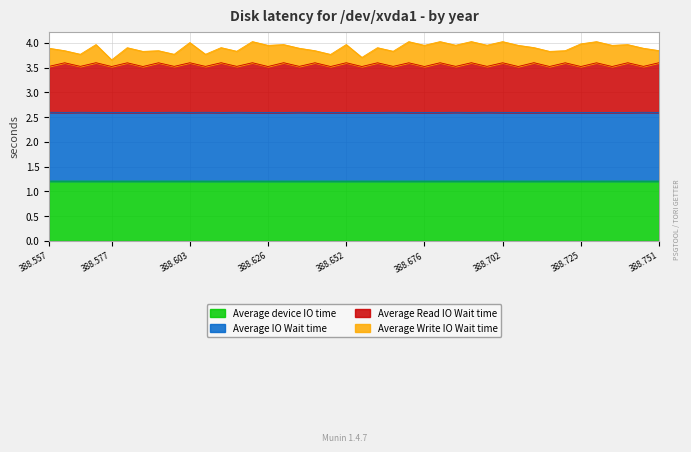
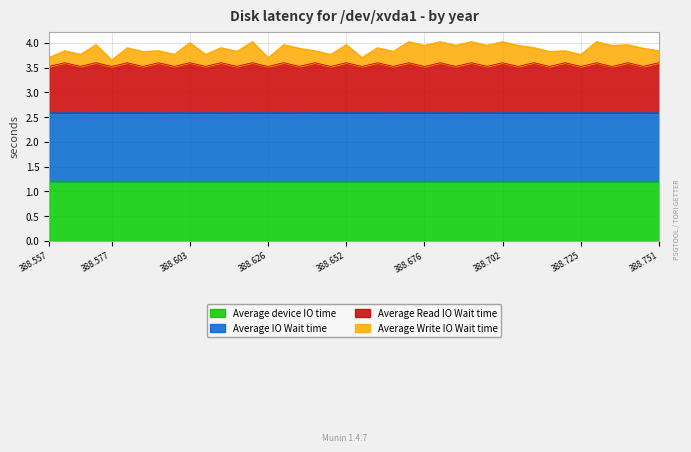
  {
    "Average device IO time": {
      "388.557": 1.2,
      "388.577": 1.2,
      "388.603": 1.2,
      "388.626": 1.2,
      "388.652": 1.2,
      "388.676": 1.2,
      "388.702": 1.2,
      "388.725": 1.2,
      "388.751": 1.2
    },
    "Average IO Wait time": {
      "388.557": 1.4,
      "388.577": 1.4,
      "388.603": 1.4,
      "388.626": 1.4,
      "388.652": 1.4,
      "388.676": 1.4,
      "388.702": 1.4,
      "388.725": 1.4,
      "388.751": 1.4
    },
    "Average Read IO Wait time": {
      "388.557": 0.9,
      "388.577": 0.9,
      "388.603": 1.0,
      "388.626": 0.9,
      "388.652": 1.0,
      "388.676": 0.9,
      "388.702": 1.0,
      "388.725": 0.9,
      "388.751": 1.0
    },
    "Average Write IO Wait time": {
-     "388.557": 0.4,
+     "388.557": 0.2,
      "388.577": 0.1,
      "388.603": 0.4,
-     "388.626": 0.4,
+     "388.626": 0.2,
      "388.652": 0.4,
      "388.676": 0.4,
      "388.702": 0.4,
-     "388.725": 0.5,
+     "388.725": 0.2,
      "388.751": 0.2
    }
  }
